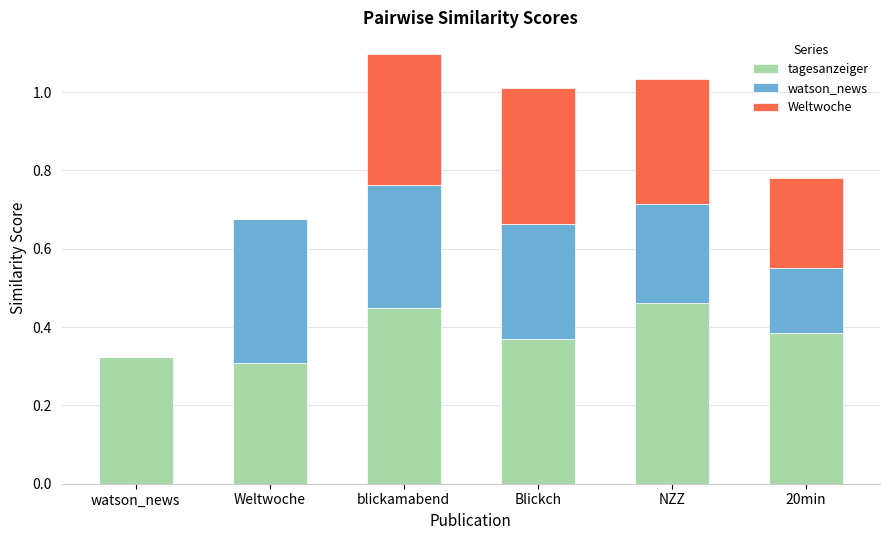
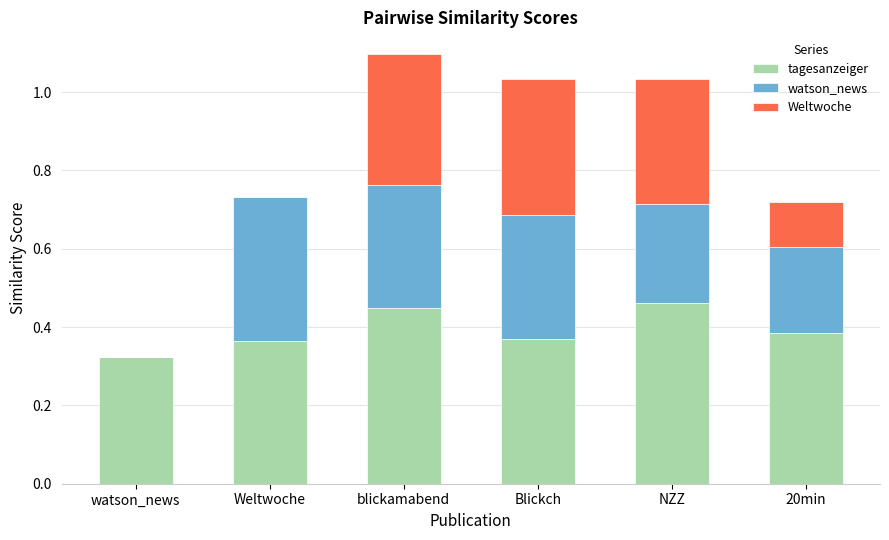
  {
    "tagesanzeiger": {
      "watson_news": 0.32,
-     "Weltwoche": 0.31,
+     "Weltwoche": 0.36,
      "blickamabend": 0.45,
      "Blickch": 0.37,
      "NZZ": 0.46,
      "20min": 0.39
    },
    "watson_news": {
      "watson_news": 0.00,
      "Weltwoche": 0.37,
      "blickamabend": 0.31,
-     "Blickch": 0.29,
+     "Blickch": 0.32,
      "NZZ": 0.25,
-     "20min": 0.17
+     "20min": 0.22
    },
    "Weltwoche": {
      "watson_news": 0.00,
      "Weltwoche": 0.00,
      "blickamabend": 0.33,
      "Blickch": 0.35,
      "NZZ": 0.32,
-     "20min": 0.23
+     "20min": 0.11
    }
  }
